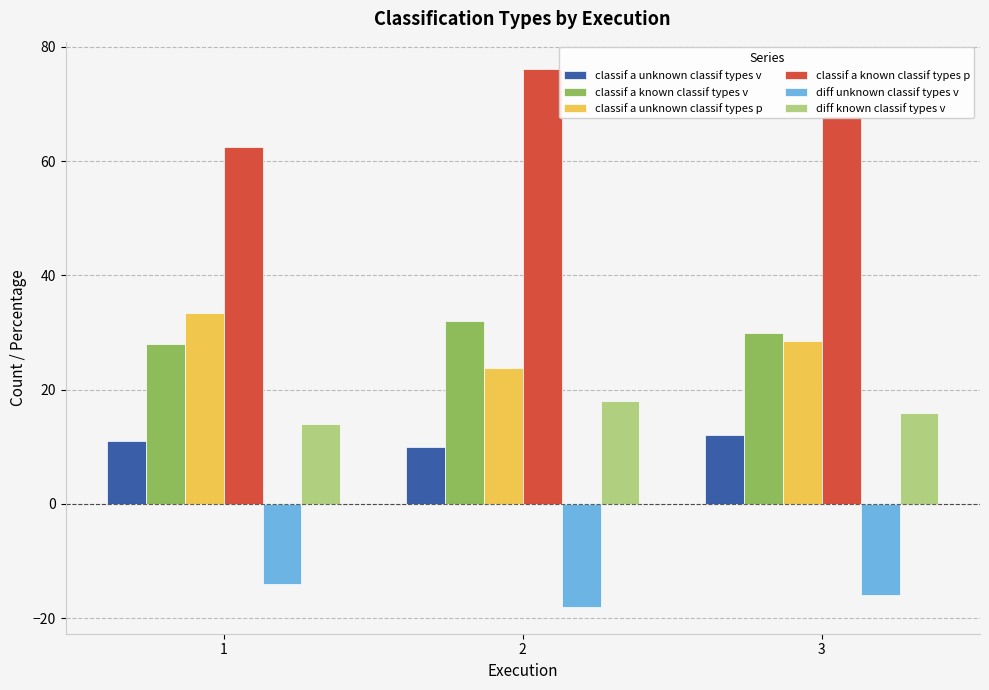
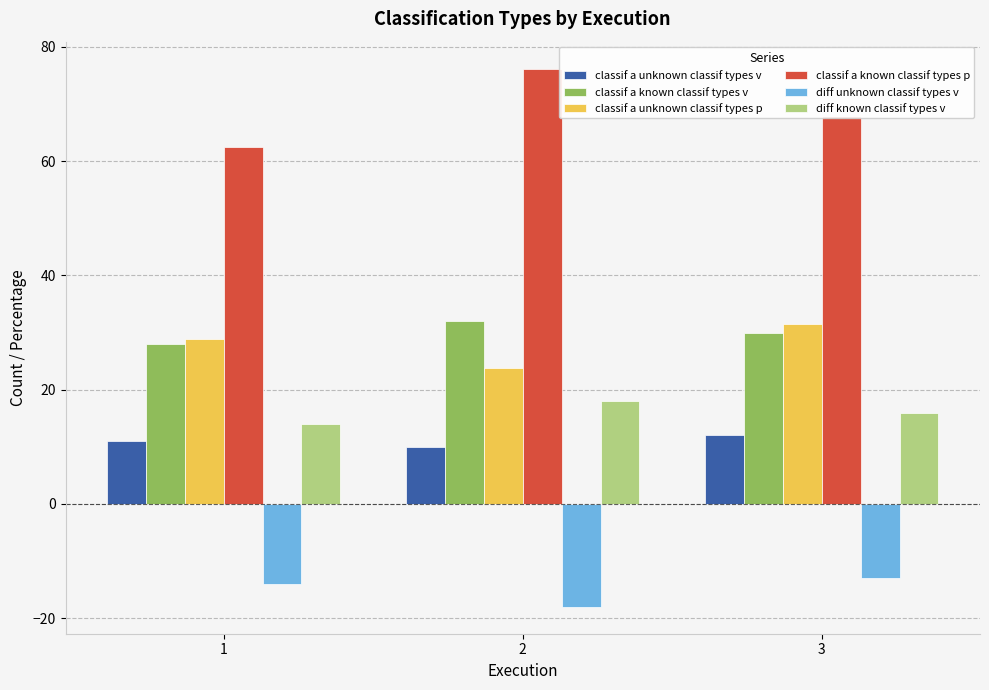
  {
    "classif a unknown classif types v": {
      "1": 11,
      "2": 10,
      "3": 12
    },
    "classif a unknown classif types p": {
-     "1": 33,
+     "1": 29,
      "2": 24,
-     "3": 29
+     "3": 32
    },
    "classif a known classif types p": {
      "1": 63,
      "2": 76
    },
    "diff unknown classif types v": {
      "1": -14,
      "2": -18,
-     "3": -16
+     "3": -13
    }
  }
